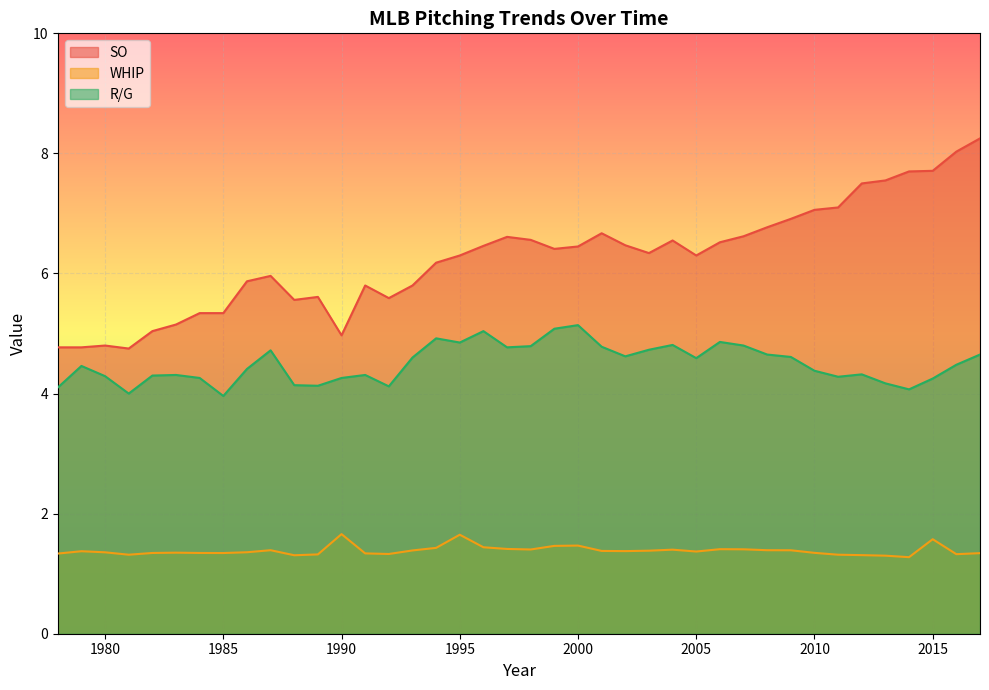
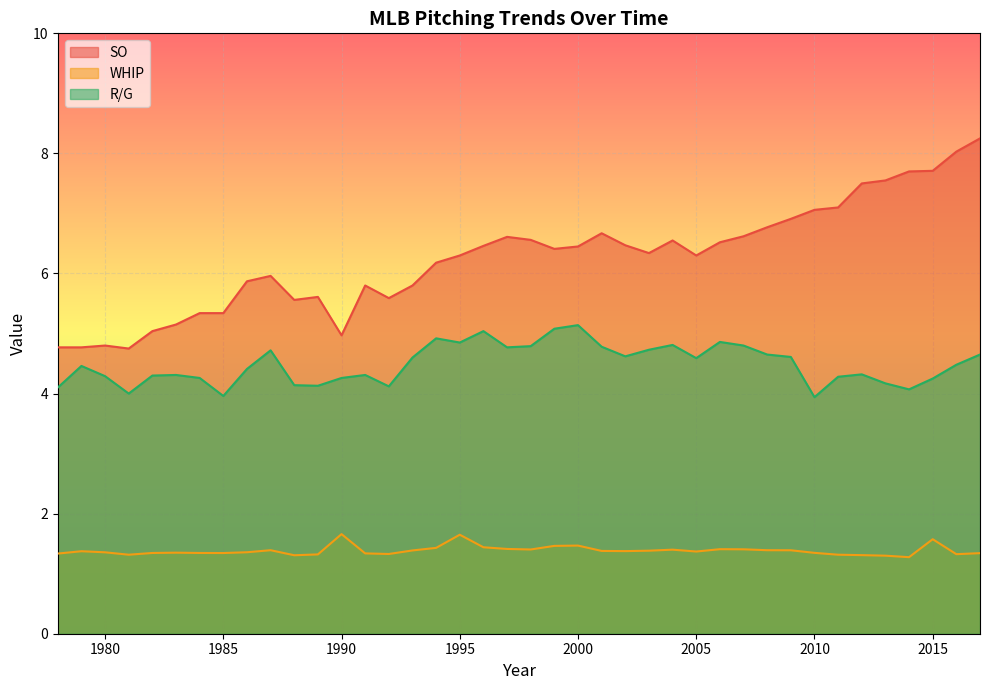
  {
    "SO": {
      "1980": 4.8,
      "1985": 5.3,
      "1990": 5.0,
      "1995": 6.3,
      "2000": 6.5,
      "2005": 6.3,
      "2010": 7.1,
      "2015": 7.7
    },
    "WHIP": {
      "1980": 1.4,
      "1985": 1.3,
      "1990": 1.7,
      "1995": 1.6,
      "2000": 1.5,
      "2005": 1.4,
      "2010": 1.3,
      "2015": 1.6
    },
    "R/G": {
      "1980": 4.3,
      "1985": 4.0,
      "1990": 4.3,
      "1995": 4.9,
      "2000": 5.1,
      "2005": 4.6,
-     "2010": 4.4,
+     "2010": 3.9,
      "2015": 4.3
    }
  }
